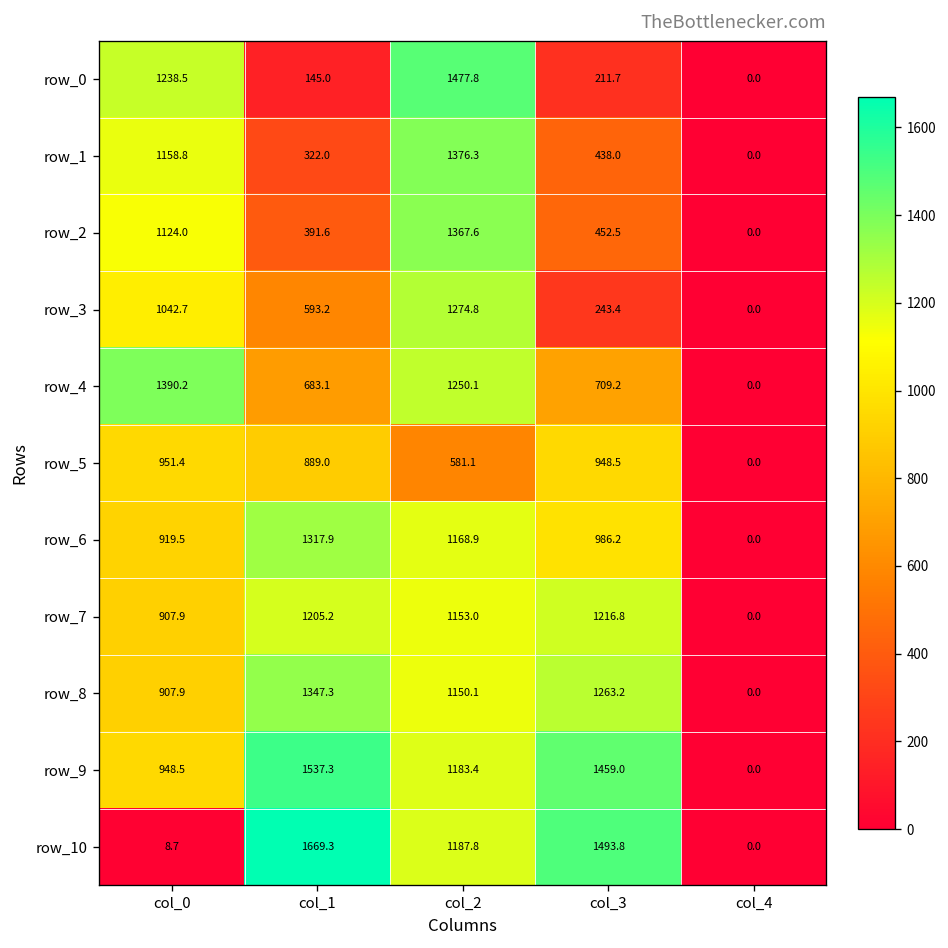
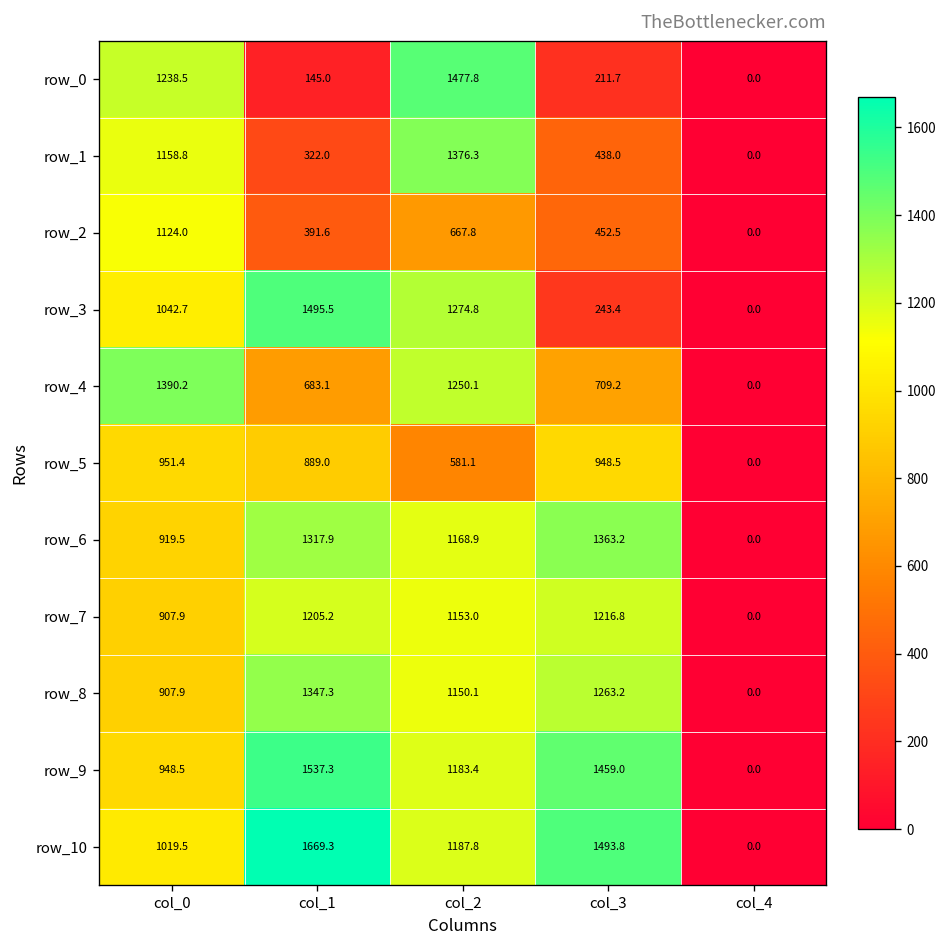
  {
    "row_0": {
      "col_0": 1238.5,
      "col_1": 145.0,
      "col_2": 1477.8,
      "col_3": 211.7,
      "col_4": 0.0
    },
    "row_1": {
      "col_0": 1158.8,
      "col_1": 322.0,
      "col_2": 1376.3,
      "col_3": 438.0,
      "col_4": 0.0
    },
    "row_2": {
      "col_0": 1124.0,
      "col_1": 391.6,
-     "col_2": 1367.6,
+     "col_2": 667.8,
      "col_3": 452.5,
      "col_4": 0.0
    },
    "row_3": {
      "col_0": 1042.7,
-     "col_1": 593.2,
+     "col_1": 1495.5,
      "col_2": 1274.8,
      "col_3": 243.4,
      "col_4": 0.0
    },
    "row_4": {
      "col_0": 1390.2,
      "col_1": 683.1,
      "col_2": 1250.1,
      "col_3": 709.2,
      "col_4": 0.0
    },
    "row_5": {
      "col_0": 951.4,
      "col_1": 889.0,
      "col_2": 581.1,
      "col_3": 948.5,
      "col_4": 0.0
    },
    "row_6": {
      "col_0": 919.5,
      "col_1": 1317.9,
      "col_2": 1168.9,
-     "col_3": 986.2,
+     "col_3": 1363.2,
      "col_4": 0.0
    },
    "row_7": {
      "col_0": 907.9,
      "col_1": 1205.2,
      "col_2": 1153.0,
      "col_3": 1216.8,
      "col_4": 0.0
    },
    "row_8": {
      "col_0": 907.9,
      "col_1": 1347.3,
      "col_2": 1150.1,
      "col_3": 1263.2,
      "col_4": 0.0
    },
    "row_9": {
      "col_0": 948.5,
      "col_1": 1537.3,
      "col_2": 1183.4,
      "col_3": 1459.0,
      "col_4": 0.0
    },
    "row_10": {
-     "col_0": 8.7,
+     "col_0": 1019.5,
      "col_1": 1669.3,
      "col_2": 1187.8,
      "col_3": 1493.8,
      "col_4": 0.0
    }
  }
